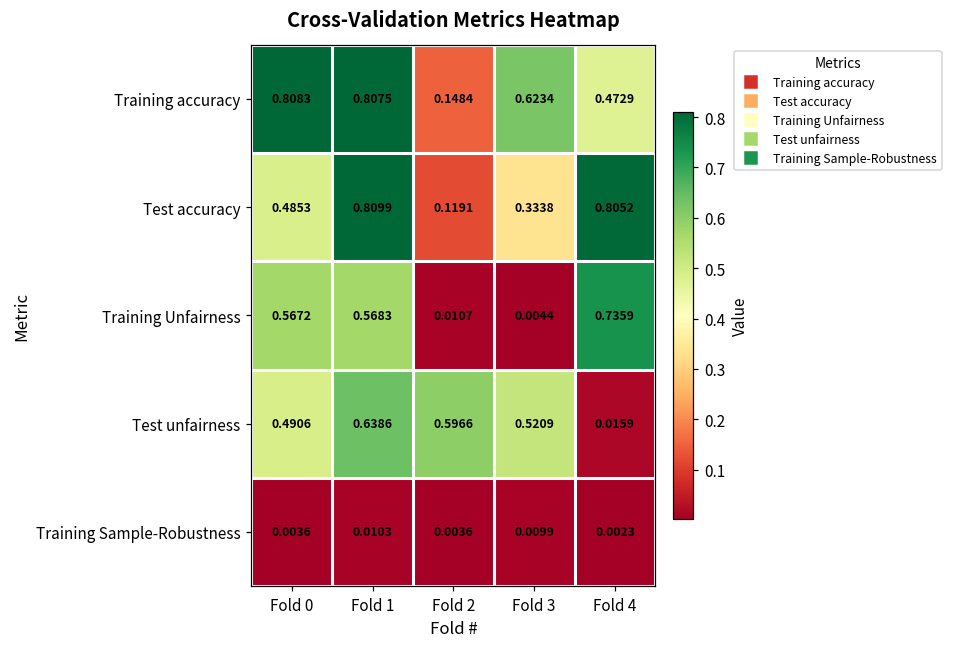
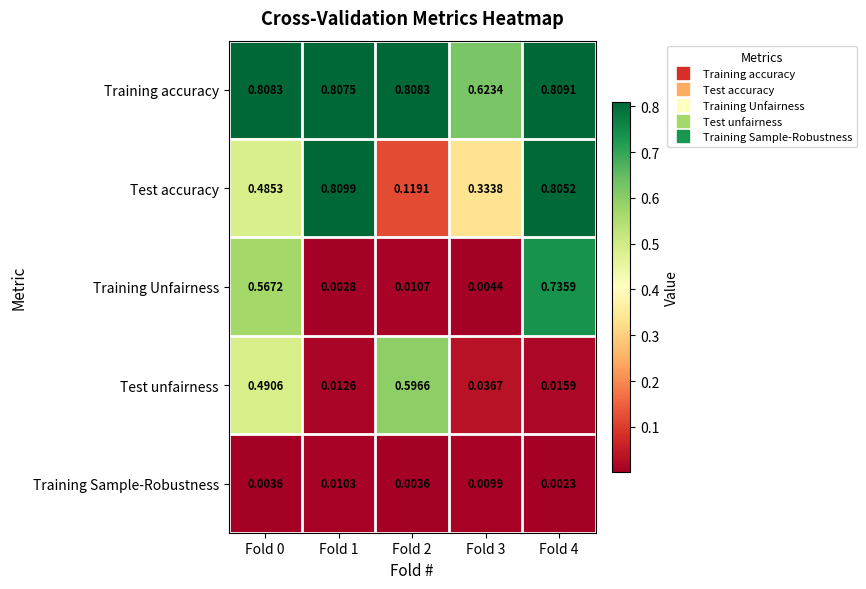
  {
    "Training accuracy": {
      "Fold 0": 0.8083,
      "Fold 1": 0.8075,
-     "Fold 2": 0.1484,
+     "Fold 2": 0.8083,
      "Fold 3": 0.6234,
-     "Fold 4": 0.4729
+     "Fold 4": 0.8091
    },
    "Test accuracy": {
      "Fold 0": 0.4853,
      "Fold 1": 0.8099,
      "Fold 2": 0.1191,
      "Fold 3": 0.3338,
      "Fold 4": 0.8052
    },
    "Training Unfairness": {
      "Fold 0": 0.5672,
-     "Fold 1": 0.5683,
+     "Fold 1": 0.0028,
      "Fold 2": 0.0107,
      "Fold 3": 0.0044,
      "Fold 4": 0.7359
    },
    "Test unfairness": {
      "Fold 0": 0.4906,
-     "Fold 1": 0.6386,
+     "Fold 1": 0.0126,
      "Fold 2": 0.5966,
-     "Fold 3": 0.5209,
+     "Fold 3": 0.0367,
      "Fold 4": 0.0159
    },
    "Training Sample-Robustness": {
      "Fold 0": 0.0036,
      "Fold 1": 0.0103,
      "Fold 2": 0.0036,
      "Fold 3": 0.0099,
      "Fold 4": 0.0023
    }
  }
